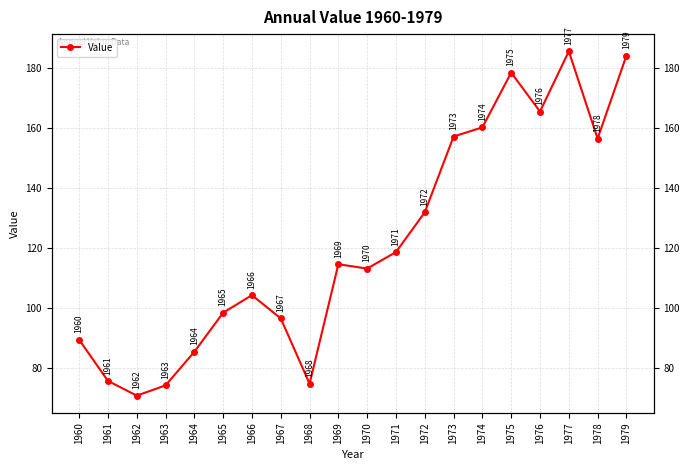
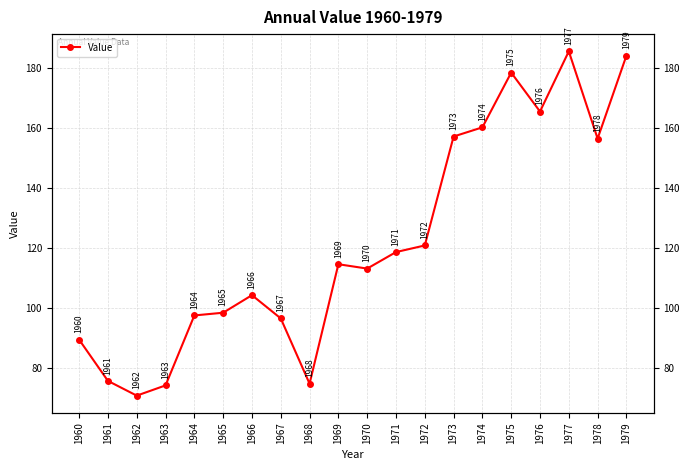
  {
-   "1964": 85,
-   "1972": 132
+   "1964": 98,
+   "1972": 121
  }
